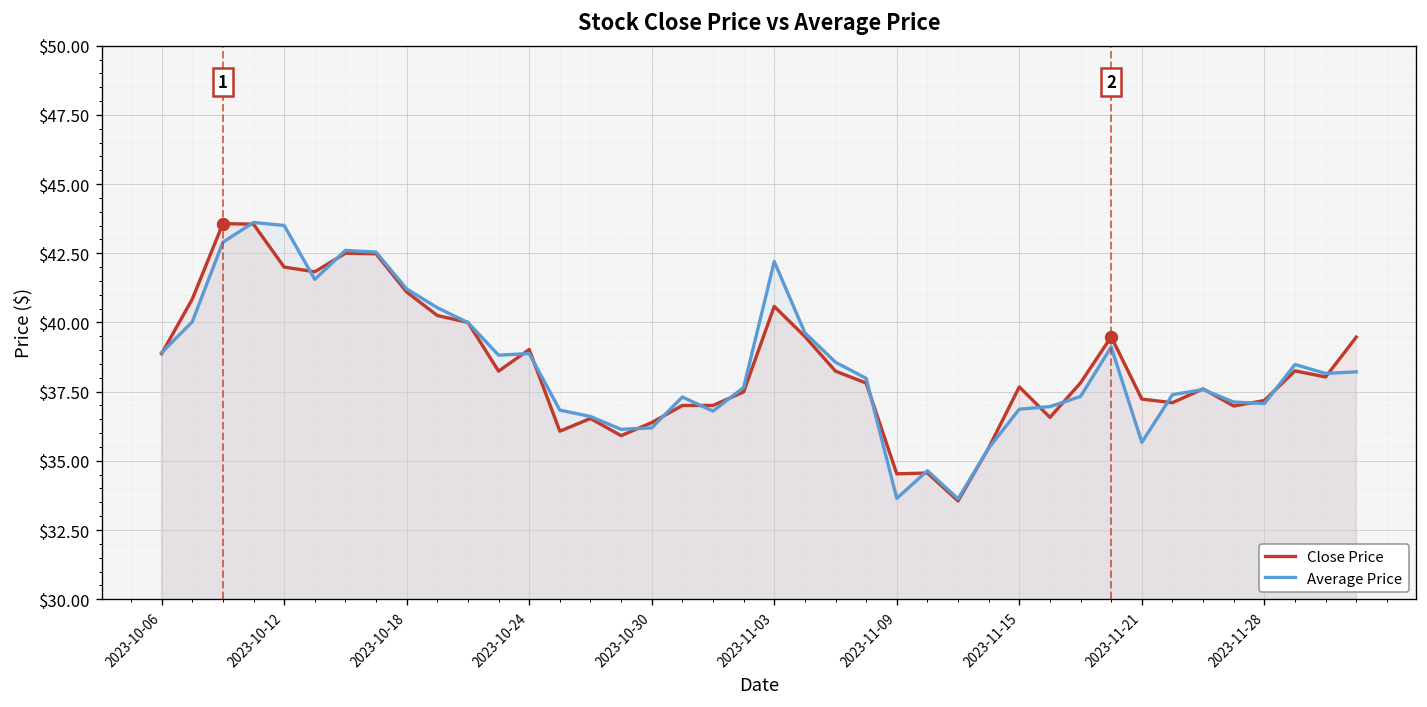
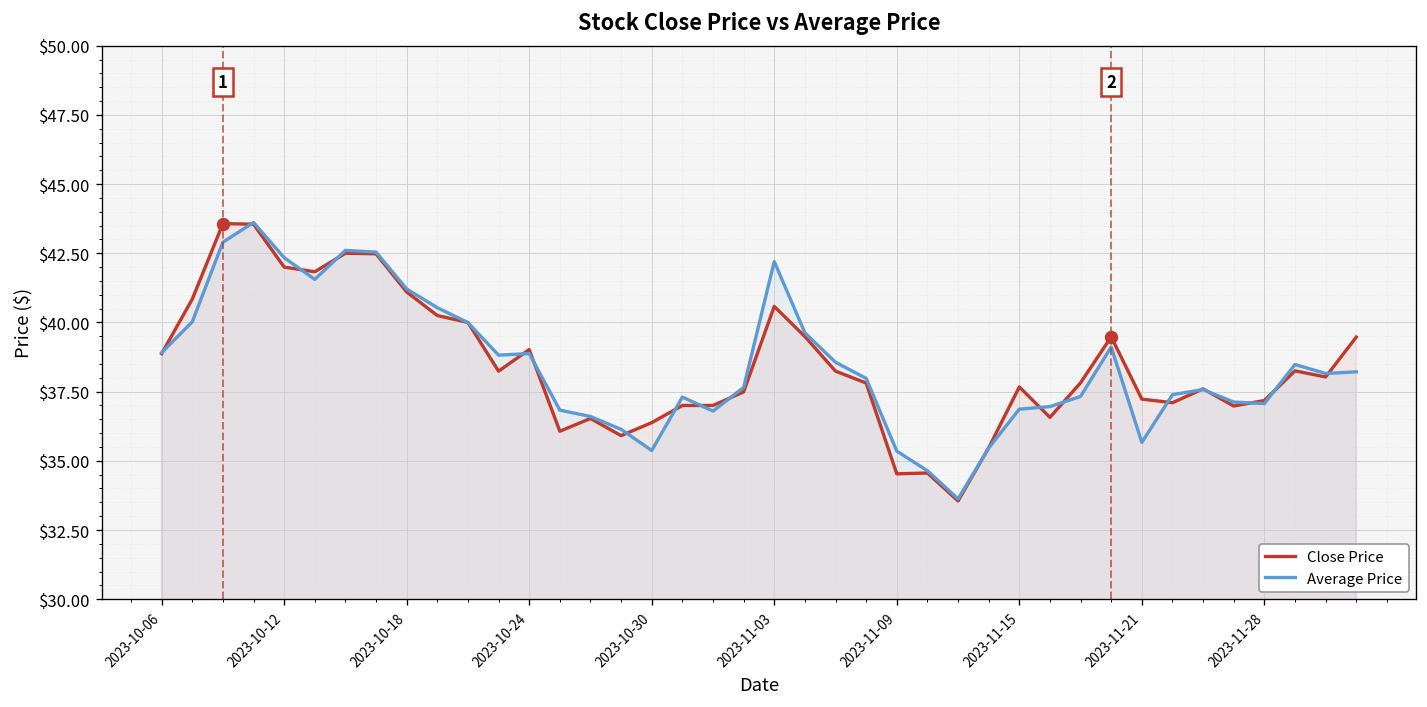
  {
    "Average Price": {
-     "2023-10-12": "$43.5",
+     "2023-10-12": "$42.3",
      "2023-10-18": "$41.2",
      "2023-10-24": "$38.9",
-     "2023-10-30": "$36.2",
+     "2023-10-30": "$35.4",
      "2023-11-03": "$42.2",
-     "2023-11-09": "$33.6",
+     "2023-11-09": "$35.4",
      "2023-11-15": "$36.9",
      "2023-11-21": "$35.7"
    }
  }
